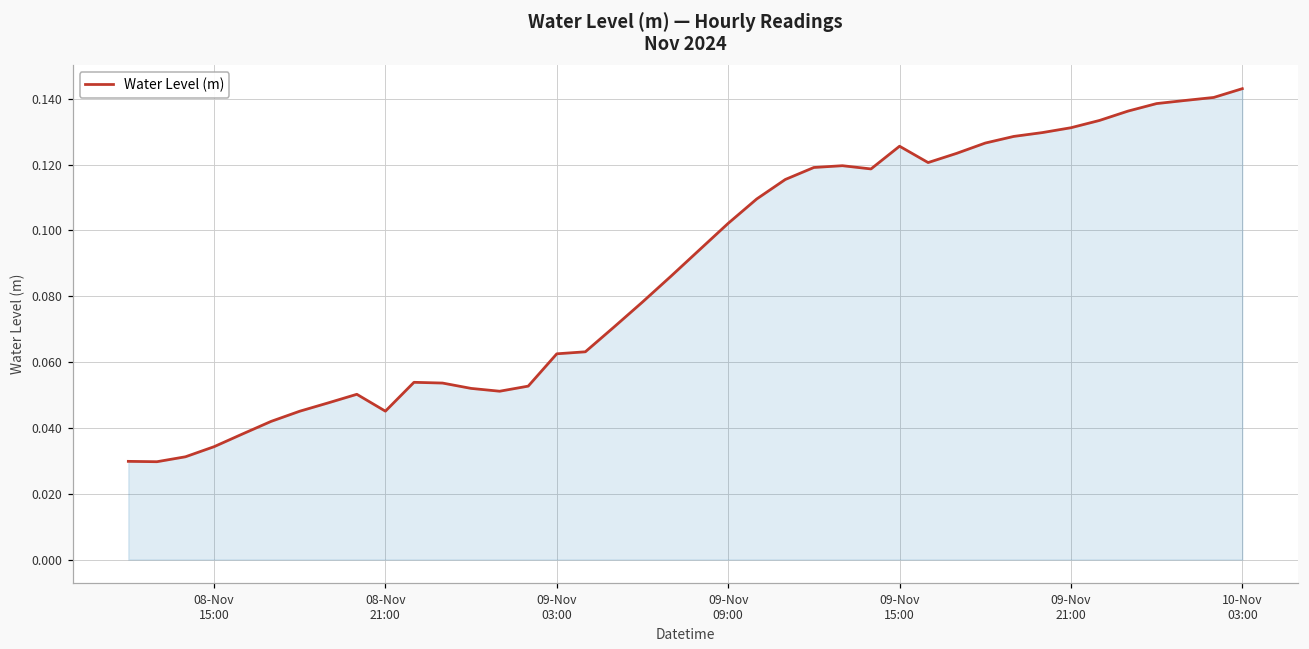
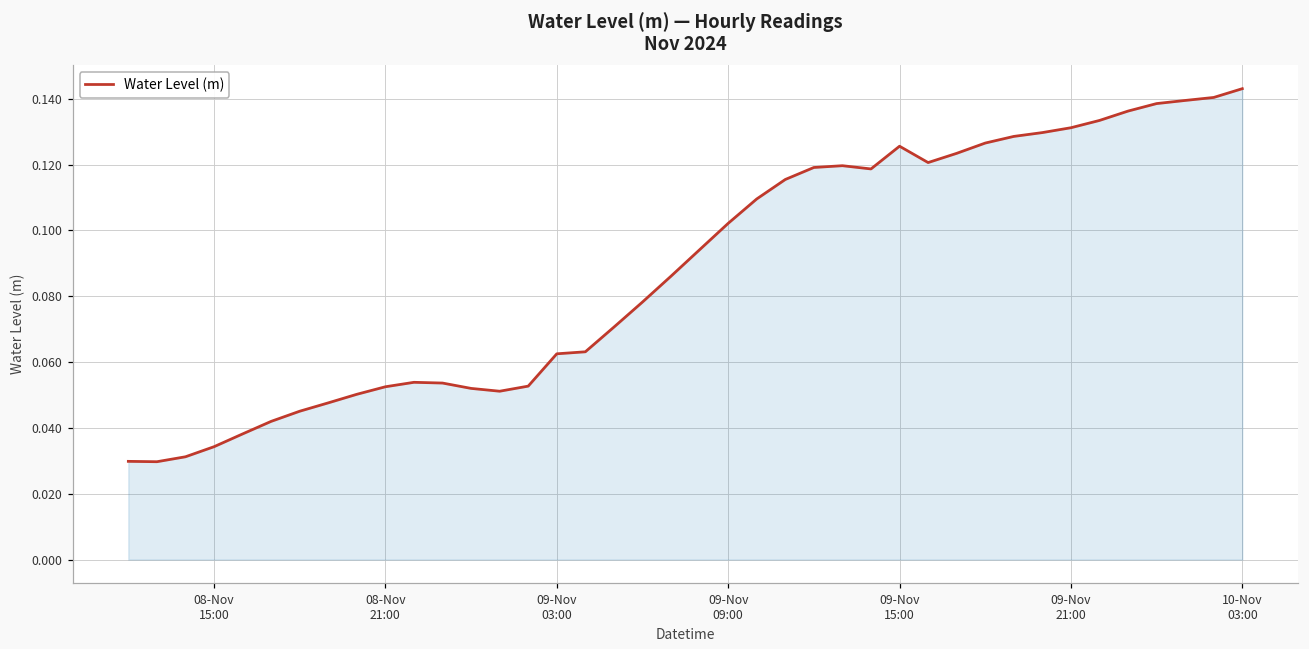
  {
    "08-Nov 15:00": 0.034,
-   "08-Nov 21:00": 0.045,
+   "08-Nov 21:00": 0.053,
    "09-Nov 03:00": 0.063,
    "09-Nov 09:00": 0.102,
    "09-Nov 15:00": 0.126,
    "09-Nov 21:00": 0.131,
    "10-Nov 03:00": 0.143
  }
